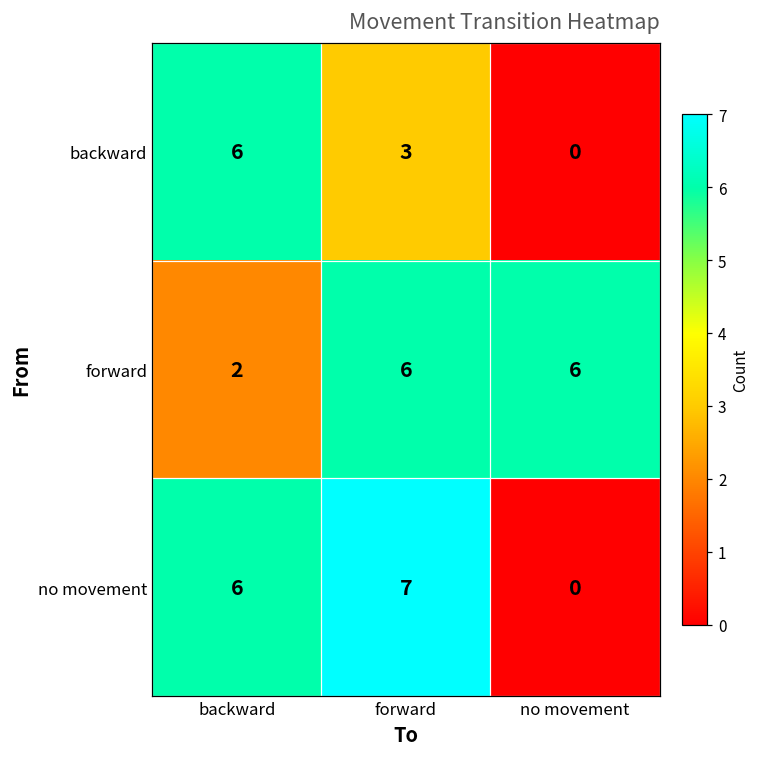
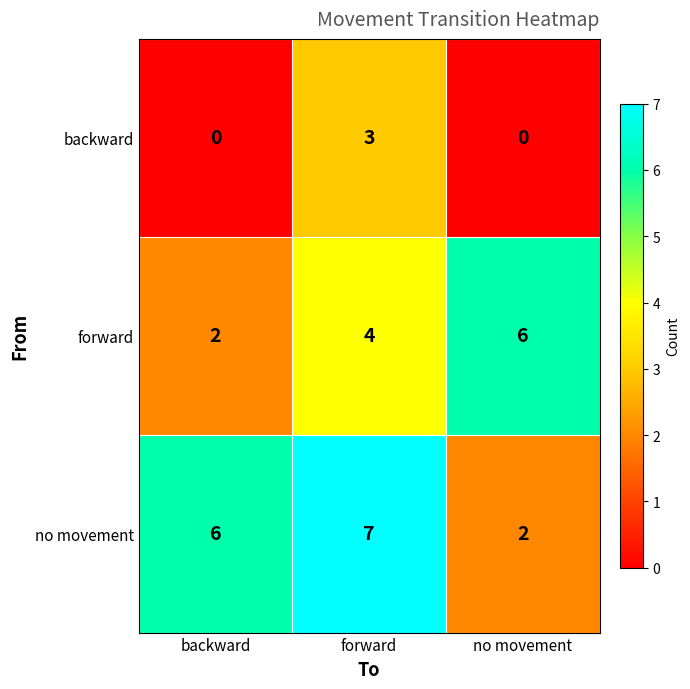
  {
    "backward": {
-     "backward": 6,
+     "backward": 0,
      "forward": 3,
      "no movement": 0
    },
    "forward": {
      "backward": 2,
-     "forward": 6,
+     "forward": 4,
      "no movement": 6
    },
    "no movement": {
      "backward": 6,
      "forward": 7,
-     "no movement": 0
+     "no movement": 2
    }
  }
